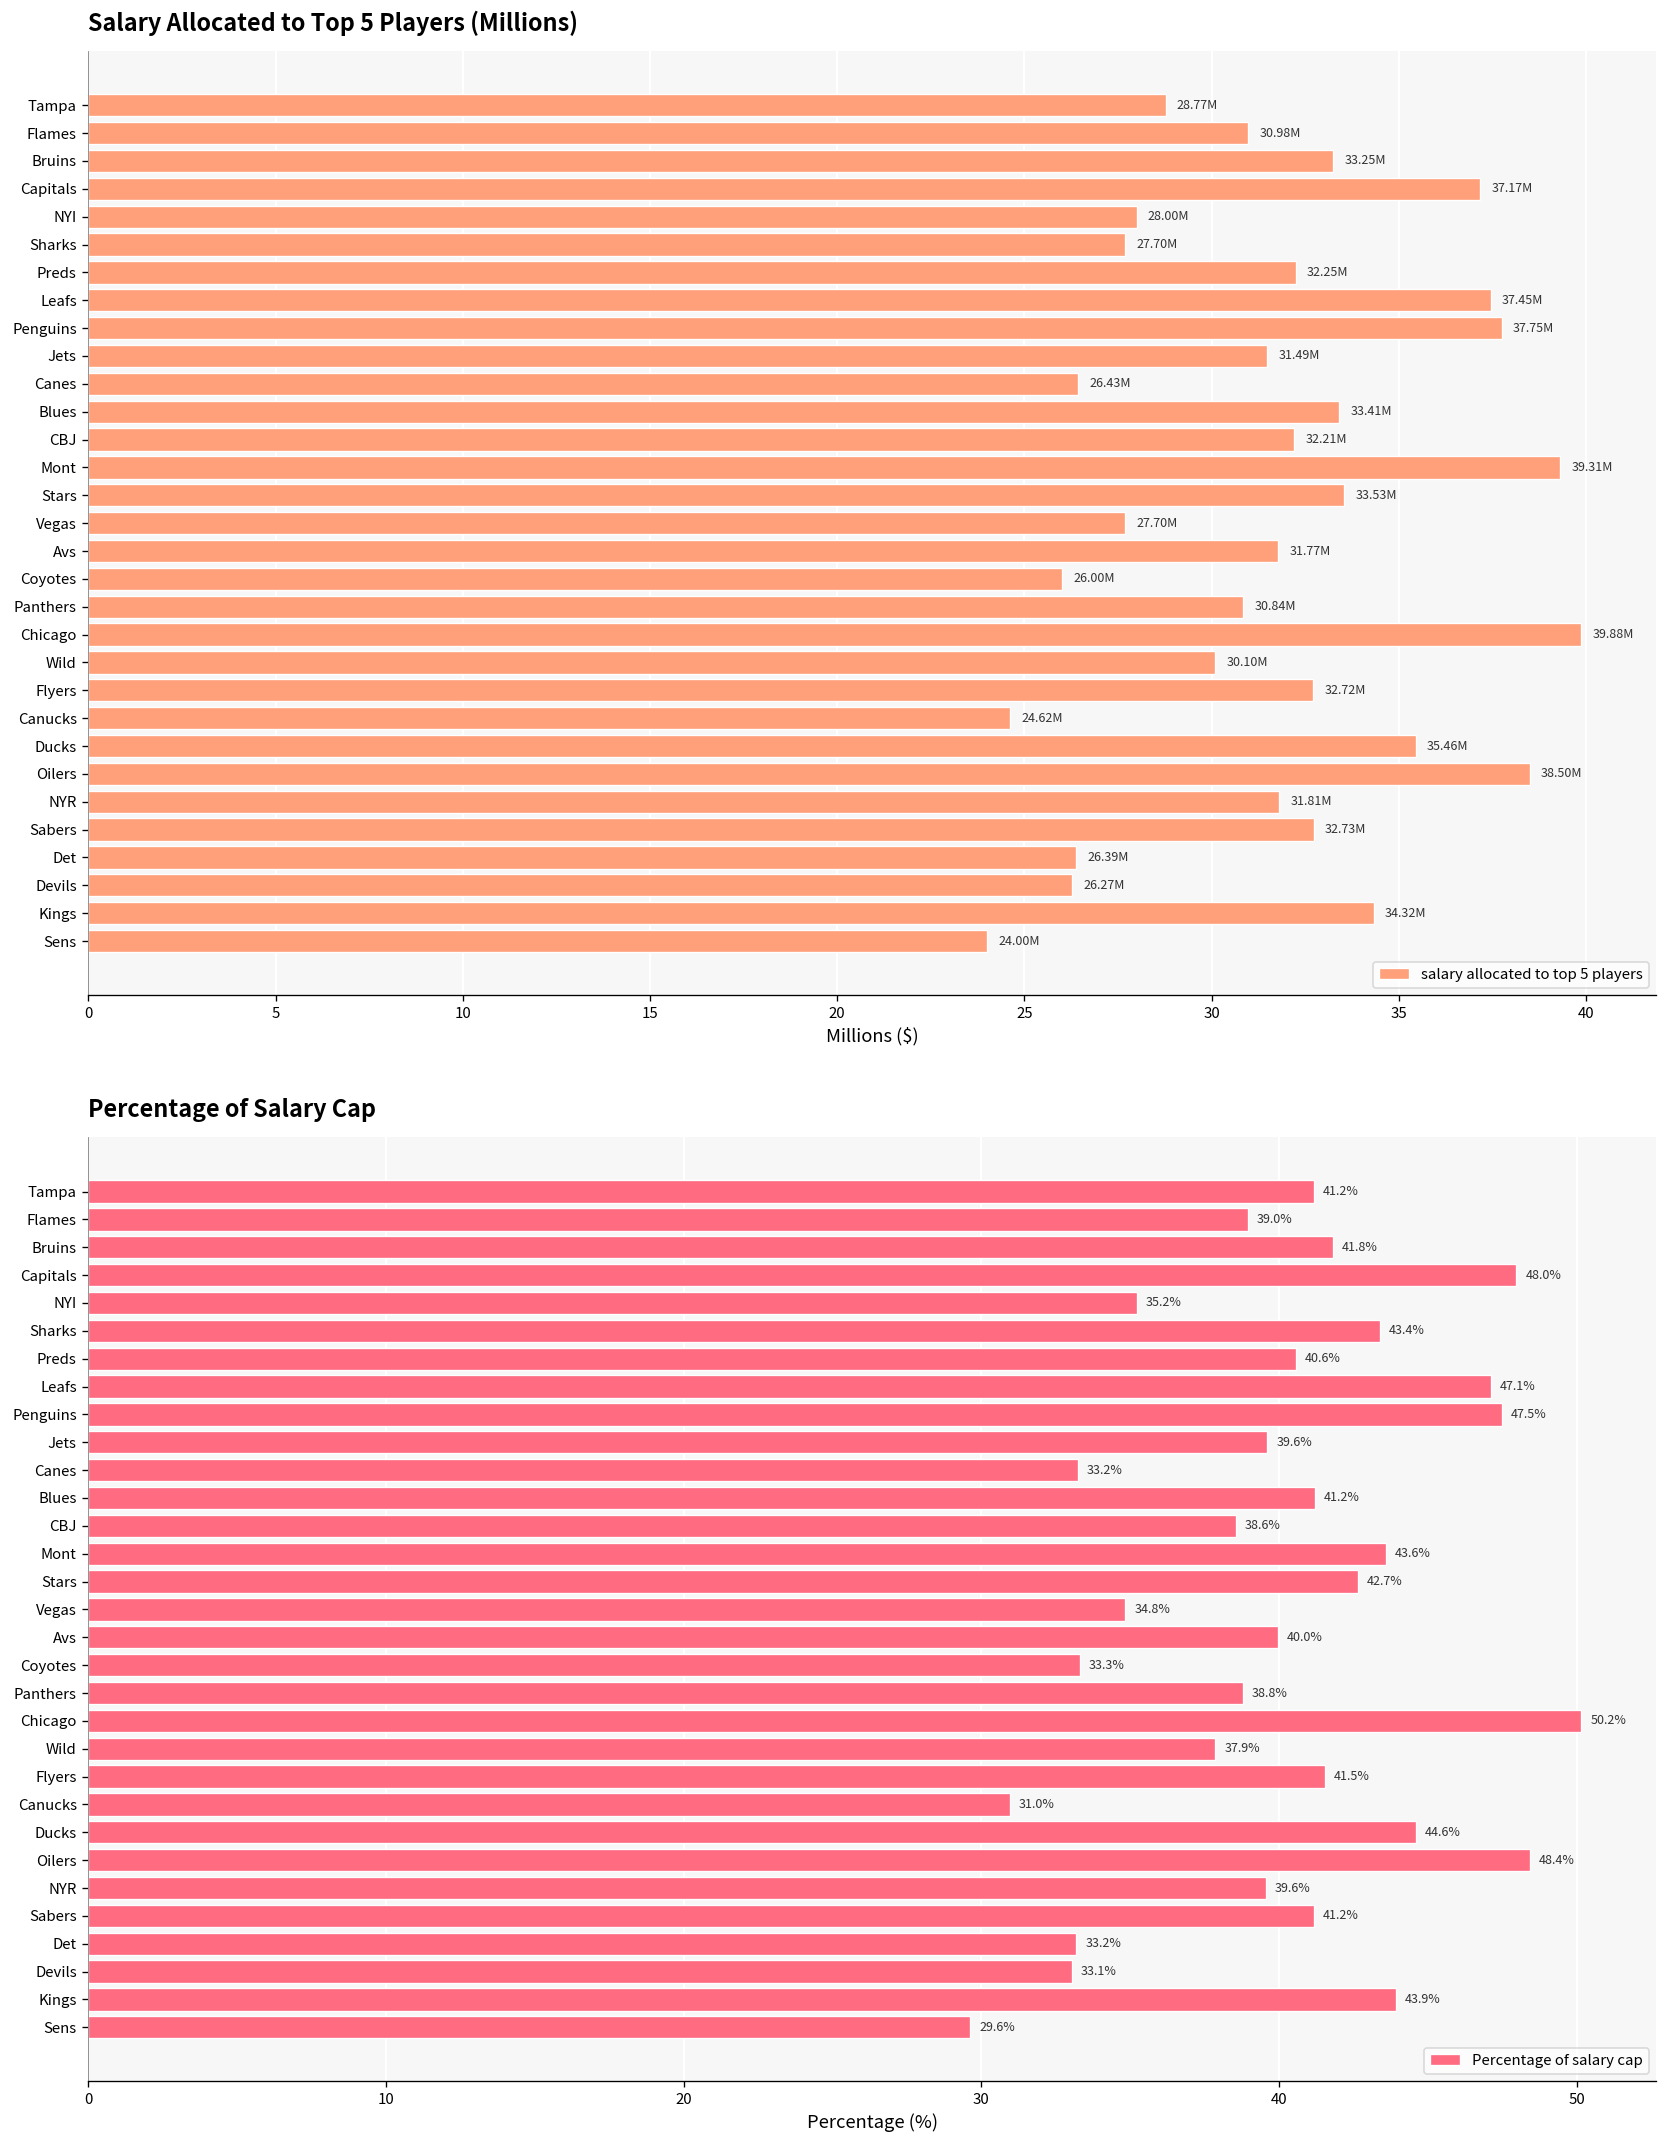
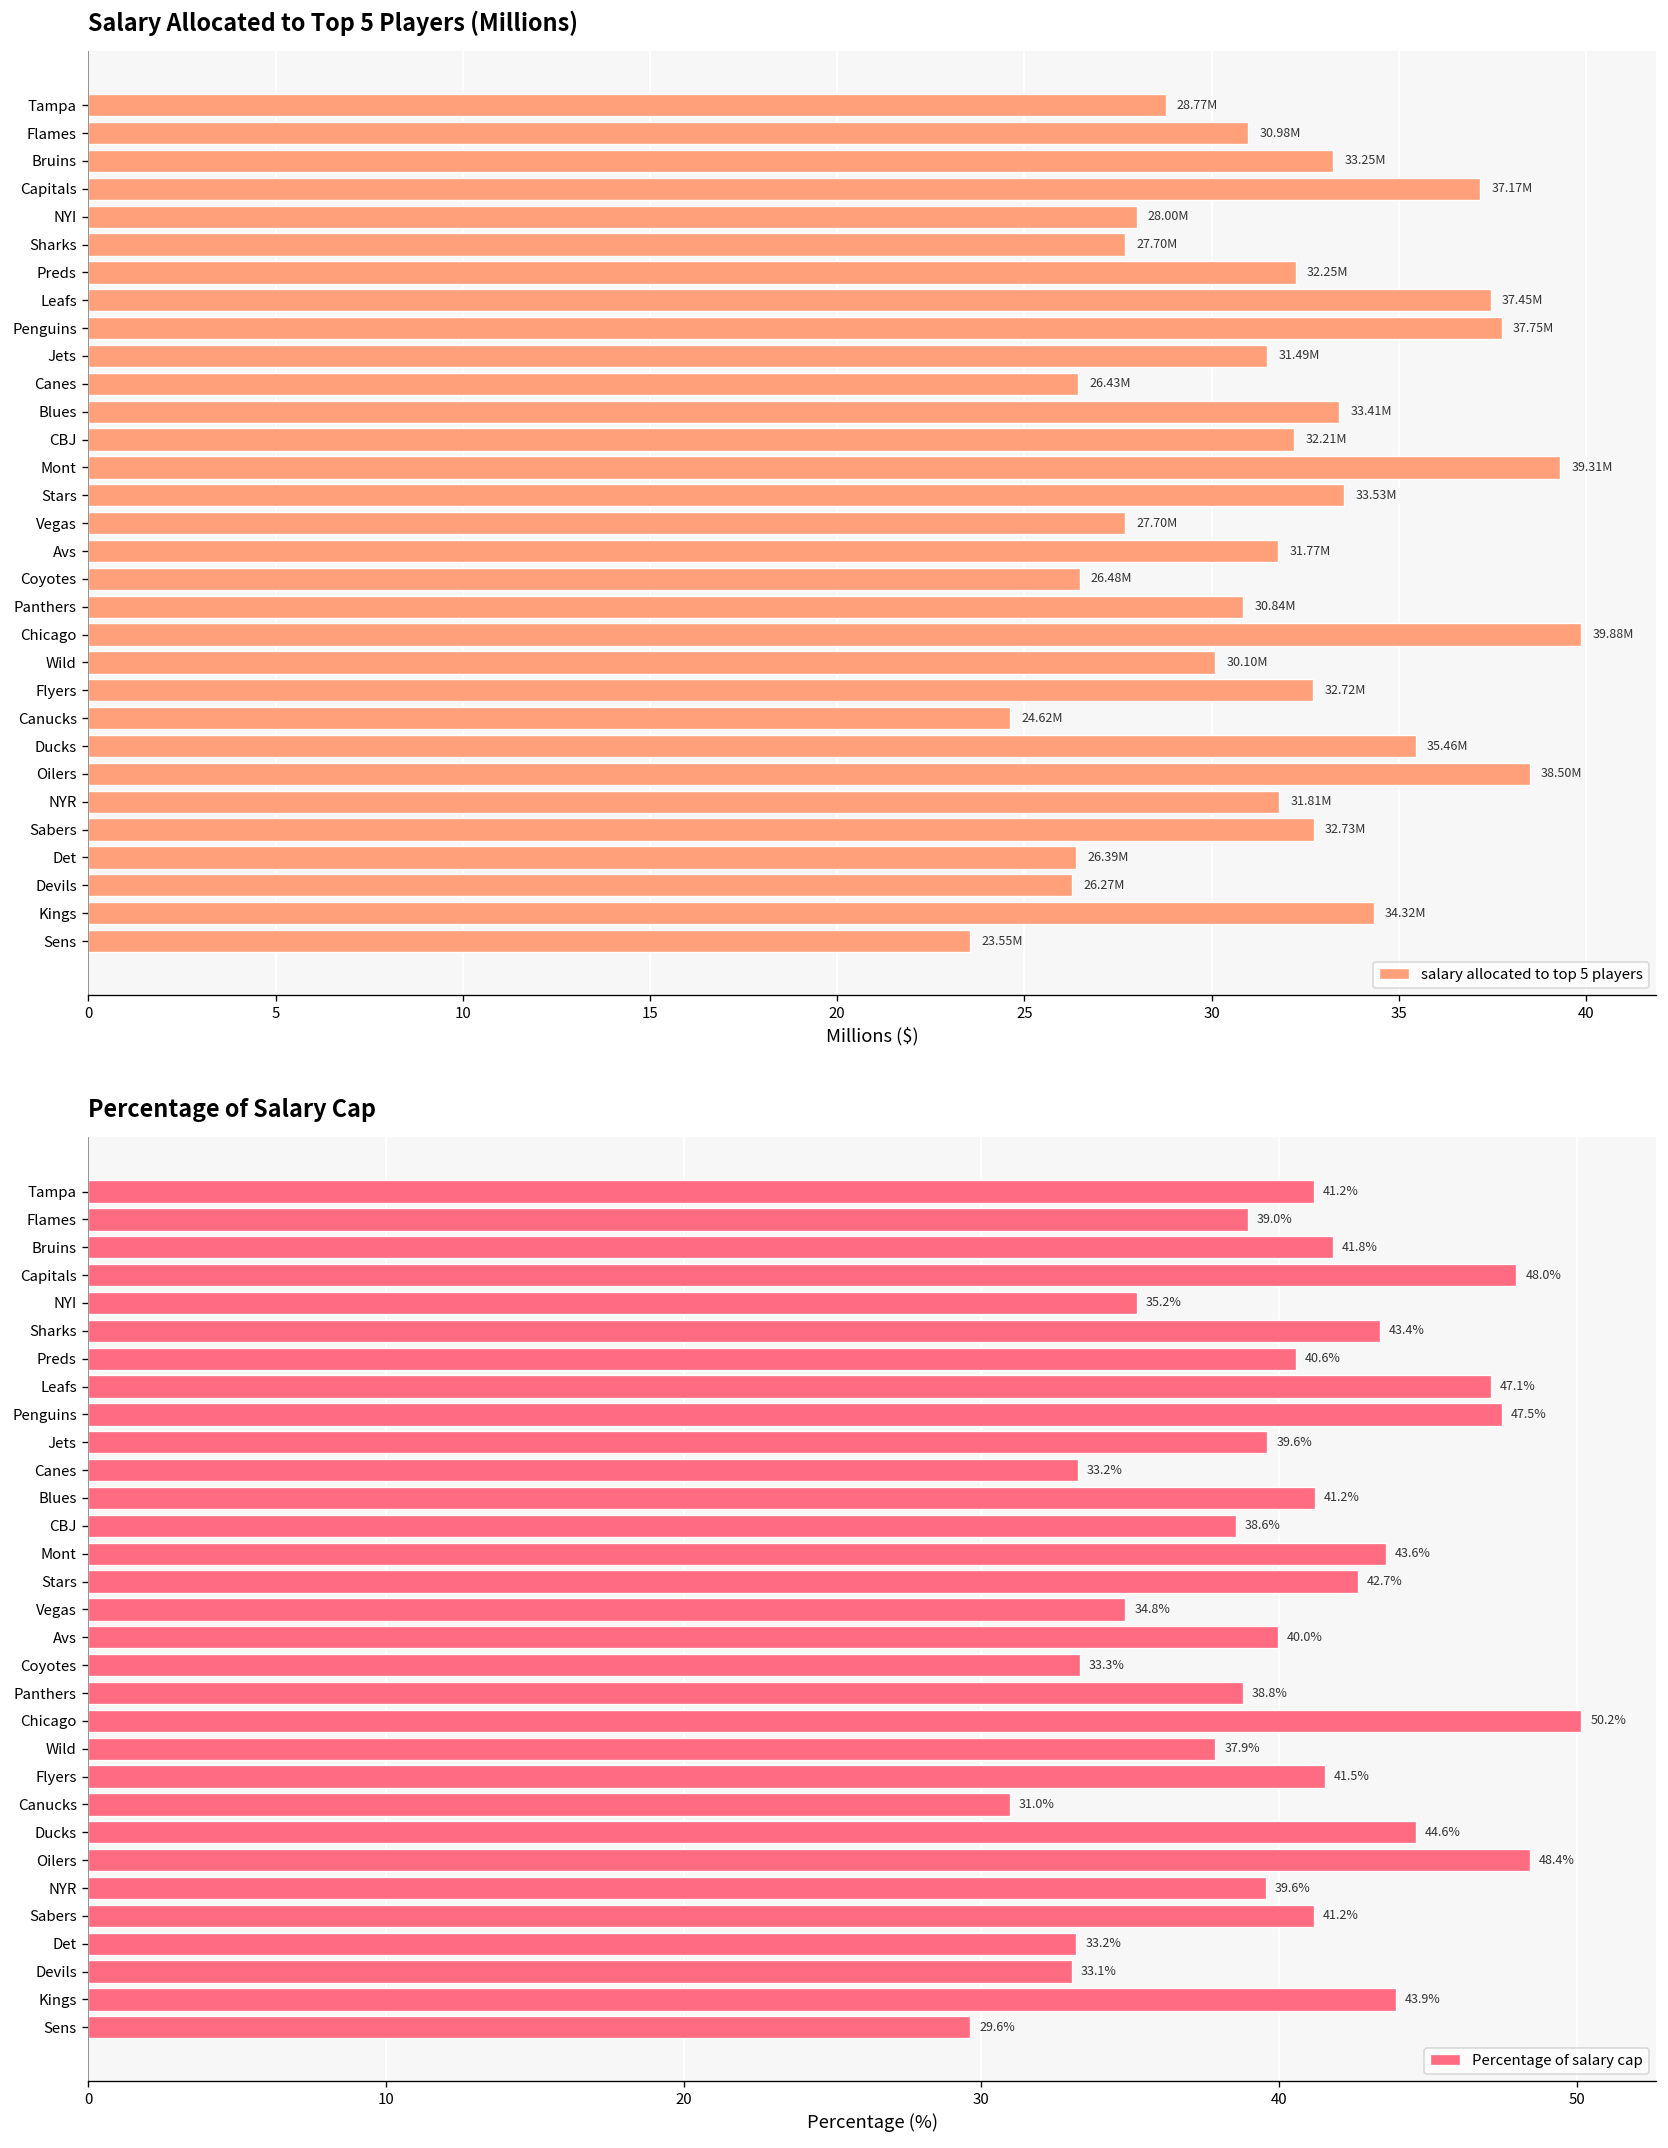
  {
    "Salary Allocated to Top 5 Players (Millions)": {
      "Tampa": "28.77M",
      "Flames": "30.98M",
      "Bruins": "33.25M",
      "Capitals": "37.17M",
      "NYI": "28.00M",
      "Sharks": "27.70M",
      "Preds": "32.25M",
      "Leafs": "37.45M",
      "Penguins": "37.75M",
      "Jets": "31.49M",
      "Canes": "26.43M",
      "Blues": "33.41M",
      "CBJ": "32.21M",
      "Mont": "39.31M",
      "Stars": "33.53M",
      "Vegas": "27.70M",
      "Avs": "31.77M",
-     "Coyotes": "26.00M",
+     "Coyotes": "26.48M",
      "Panthers": "30.84M",
      "Chicago": "39.88M",
      "Wild": "30.10M",
      "Flyers": "32.72M",
      "Canucks": "24.62M",
      "Ducks": "35.46M",
      "Oilers": "38.50M",
      "NYR": "31.81M",
      "Sabers": "32.73M",
      "Det": "26.39M",
      "Devils": "26.27M",
      "Kings": "34.32M",
-     "Sens": "24.00M"
+     "Sens": "23.55M"
    },
    "Percentage of Salary Cap": {
      "Tampa": "41.2%",
      "Flames": "39.0%",
      "Bruins": "41.8%",
      "Capitals": "48.0%",
      "NYI": "35.2%",
      "Sharks": "43.4%",
      "Preds": "40.6%",
      "Leafs": "47.1%",
      "Penguins": "47.5%",
      "Jets": "39.6%",
      "Canes": "33.2%",
      "Blues": "41.2%",
      "CBJ": "38.6%",
      "Mont": "43.6%",
      "Stars": "42.7%",
      "Vegas": "34.8%",
      "Avs": "40.0%",
      "Coyotes": "33.3%",
      "Panthers": "38.8%",
      "Chicago": "50.2%",
      "Wild": "37.9%",
      "Flyers": "41.5%",
      "Canucks": "31.0%",
      "Ducks": "44.6%",
      "Oilers": "48.4%",
      "NYR": "39.6%",
      "Sabers": "41.2%",
      "Det": "33.2%",
      "Devils": "33.1%",
      "Kings": "43.9%",
      "Sens": "29.6%"
    }
  }
